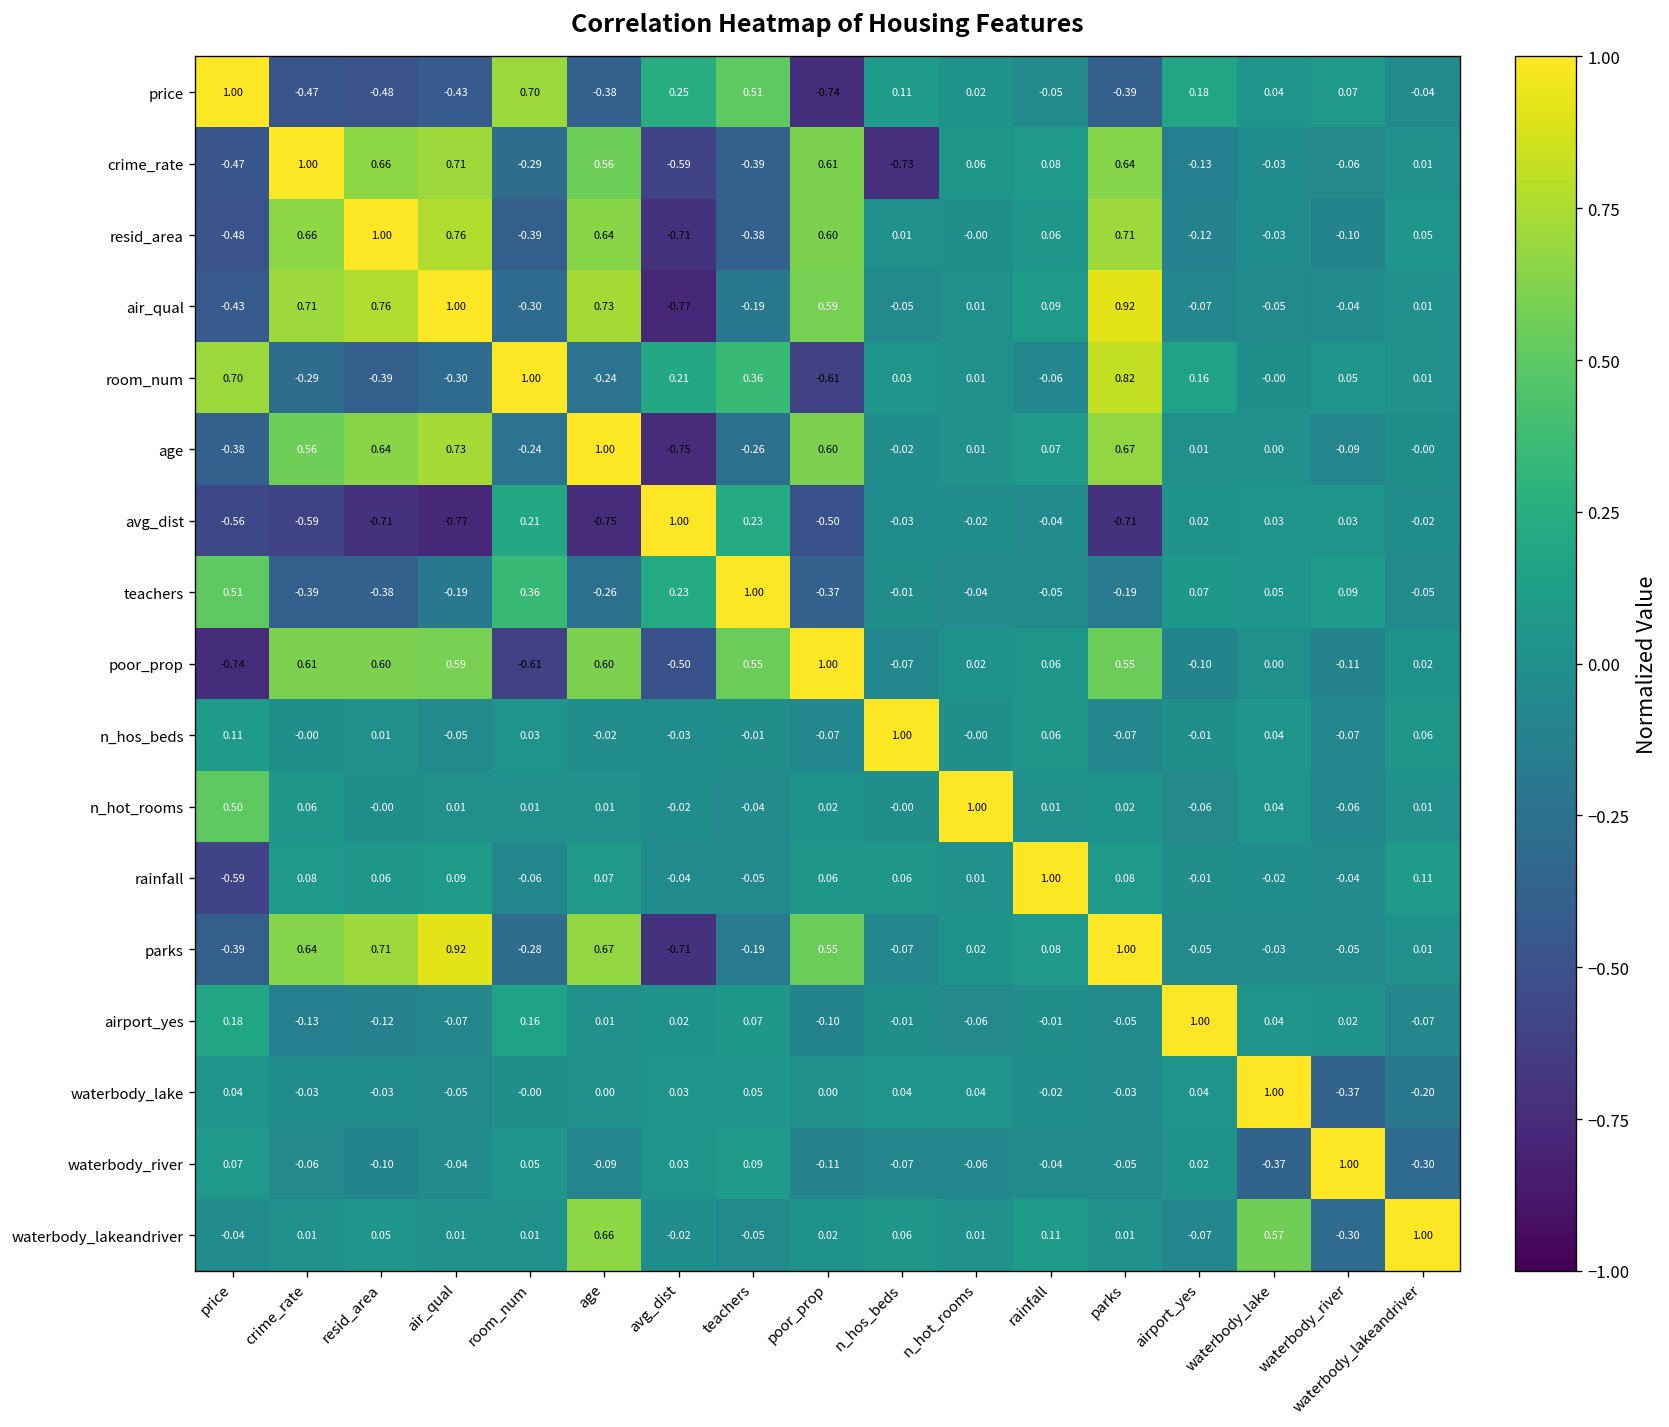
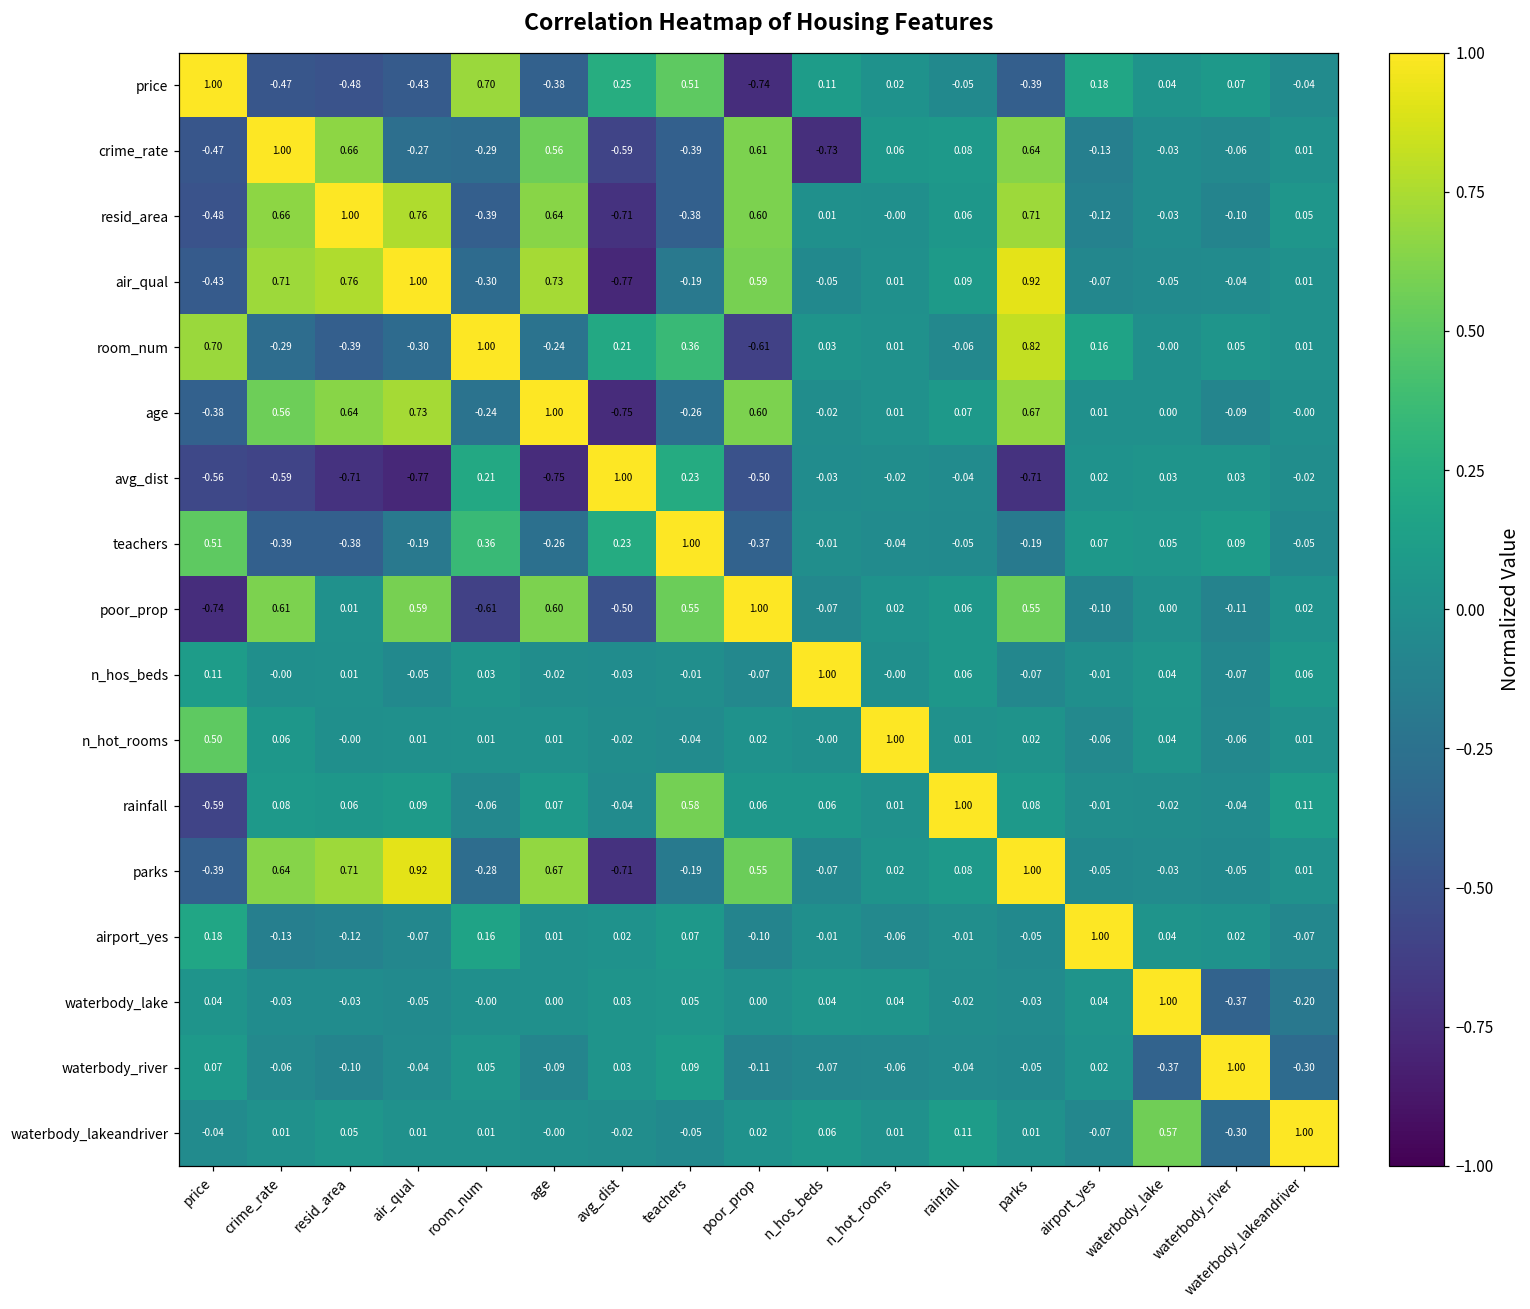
  {
    "crime_rate": {
      "price": -0.47,
      "crime_rate": 1.00,
      "resid_area": 0.66,
-     "air_qual": 0.71,
+     "air_qual": -0.27,
      "room_num": -0.29,
      "age": 0.56,
      "avg_dist": -0.59,
      "teachers": -0.39,
      "poor_prop": 0.61,
      "n_hos_beds": -0.73,
      "n_hot_rooms": 0.06,
      "rainfall": 0.08,
      "parks": 0.64,
      "airport_yes": -0.13,
      "waterbody_lake": -0.03,
      "waterbody_river": -0.06,
      "waterbody_lakeandriver": 0.01
    },
    "poor_prop": {
      "price": -0.74,
      "crime_rate": 0.61,
-     "resid_area": 0.60,
+     "resid_area": 0.01,
      "air_qual": 0.59,
      "room_num": -0.61,
      "age": 0.60,
      "avg_dist": -0.50,
      "teachers": 0.55,
      "poor_prop": 1.00,
      "n_hos_beds": -0.07,
      "n_hot_rooms": 0.02,
      "rainfall": 0.06,
      "parks": 0.55,
      "airport_yes": -0.10,
      "waterbody_lake": 0.00,
      "waterbody_river": -0.11,
      "waterbody_lakeandriver": 0.02
    },
    "rainfall": {
      "price": -0.59,
      "crime_rate": 0.08,
      "resid_area": 0.06,
      "air_qual": 0.09,
      "room_num": -0.06,
      "age": 0.07,
      "avg_dist": -0.04,
-     "teachers": -0.05,
+     "teachers": 0.58,
      "poor_prop": 0.06,
      "n_hos_beds": 0.06,
      "n_hot_rooms": 0.01,
      "rainfall": 1.00,
      "parks": 0.08,
      "airport_yes": -0.01,
      "waterbody_lake": -0.02,
      "waterbody_river": -0.04,
      "waterbody_lakeandriver": 0.11
    },
    "waterbody_lakeandriver": {
      "price": -0.04,
      "crime_rate": 0.01,
      "resid_area": 0.05,
      "air_qual": 0.01,
      "room_num": 0.01,
-     "age": 0.66,
+     "age": -0.00,
      "avg_dist": -0.02,
      "teachers": -0.05,
      "poor_prop": 0.02,
      "n_hos_beds": 0.06,
      "n_hot_rooms": 0.01,
      "rainfall": 0.11,
      "parks": 0.01,
      "airport_yes": -0.07,
      "waterbody_lake": 0.57,
      "waterbody_river": -0.30,
      "waterbody_lakeandriver": 1.00
    }
  }
